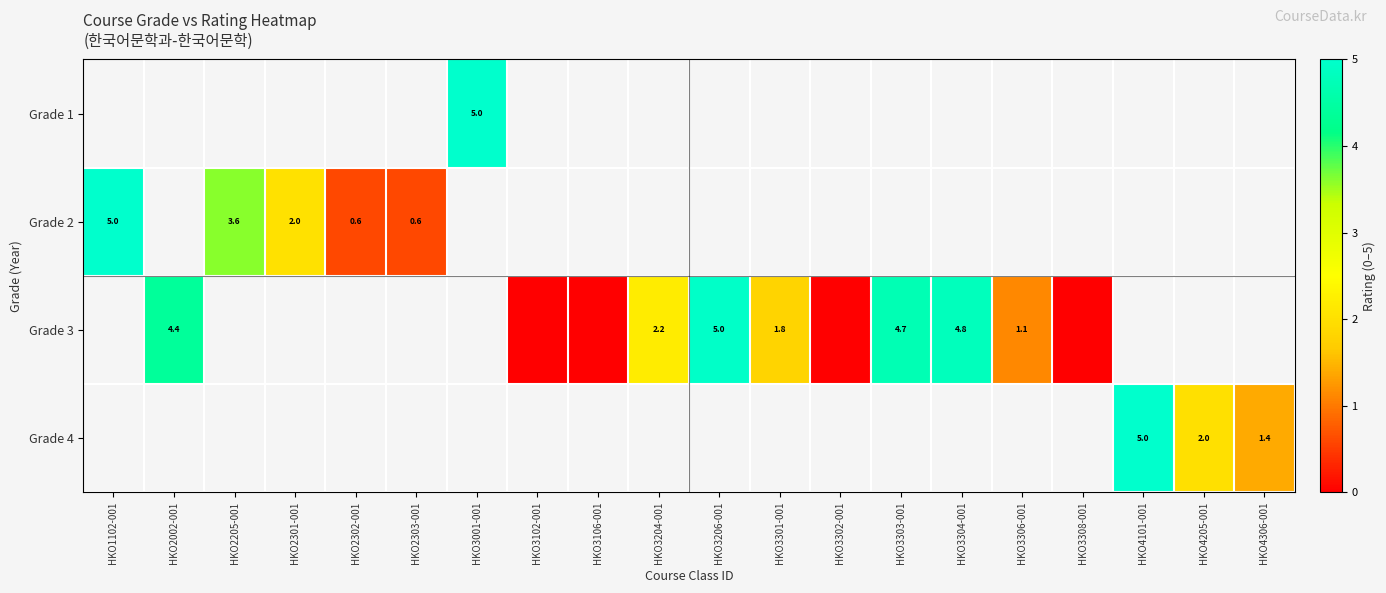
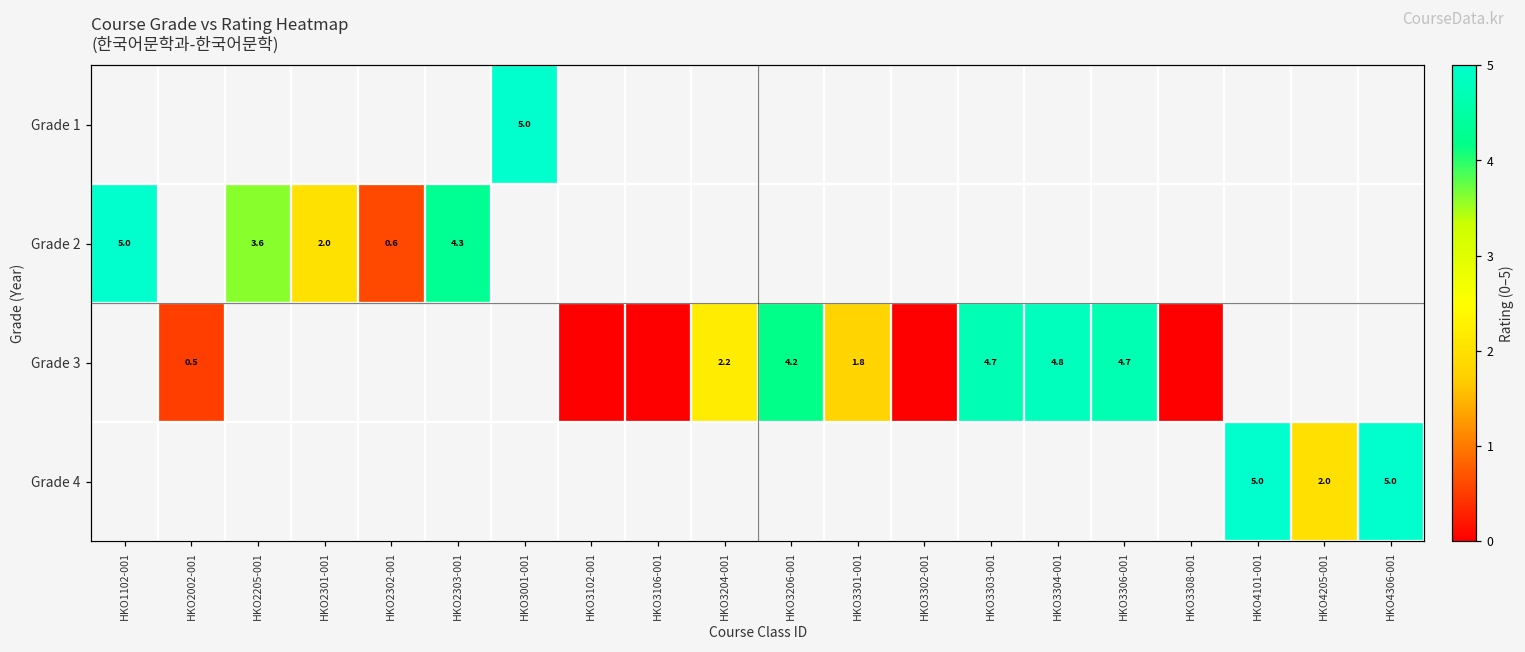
  {
    "Grade 1": {
      "HKO3001-001": 5.0
    },
    "Grade 2": {
      "HKO1102-001": 5.0,
      "HKO2205-001": 3.6,
      "HKO2301-001": 2.0,
      "HKO2302-001": 0.6,
-     "HKO2303-001": 0.6
+     "HKO2303-001": 4.3
    },
    "Grade 3": {
-     "HKO2002-001": 4.4,
+     "HKO2002-001": 0.5,
      "HKO3204-001": 2.2,
-     "HKO3206-001": 5.0,
+     "HKO3206-001": 4.2,
      "HKO3301-001": 1.8,
      "HKO3303-001": 4.7,
      "HKO3304-001": 4.8,
-     "HKO3306-001": 1.1
+     "HKO3306-001": 4.7
    },
    "Grade 4": {
      "HKO4101-001": 5.0,
      "HKO4205-001": 2.0,
-     "HKO4306-001": 1.4
+     "HKO4306-001": 5.0
    }
  }
